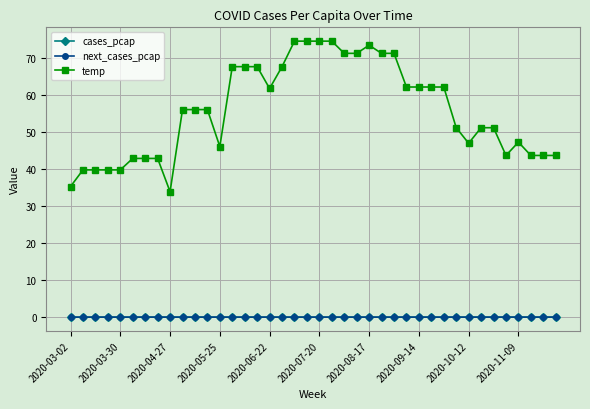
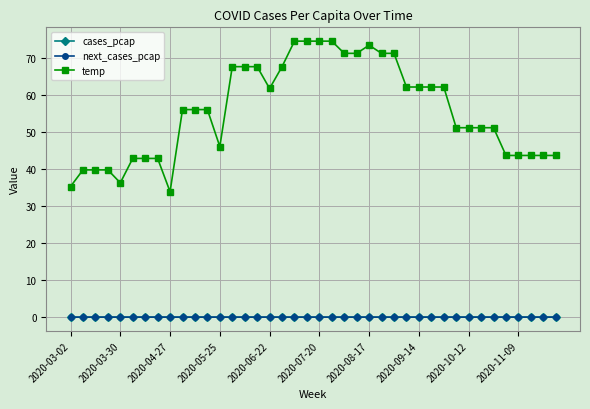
  {
    "next_cases_pcap": {
      "2020-03-02": 0,
      "2020-03-30": 0,
      "2020-04-27": 0,
      "2020-05-25": 0,
      "2020-06-22": 0,
      "2020-07-20": 0,
      "2020-08-17": 0,
      "2020-09-14": 0,
      "2020-10-12": 0,
      "2020-11-09": 0
    },
    "temp": {
      "2020-03-02": 35,
-     "2020-03-30": 40,
+     "2020-03-30": 36,
      "2020-04-27": 34,
      "2020-05-25": 46,
      "2020-06-22": 62,
      "2020-07-20": 75,
      "2020-08-17": 74,
      "2020-09-14": 62,
-     "2020-10-12": 47,
-     "2020-11-09": 47
+     "2020-10-12": 51,
+     "2020-11-09": 44
    }
  }
